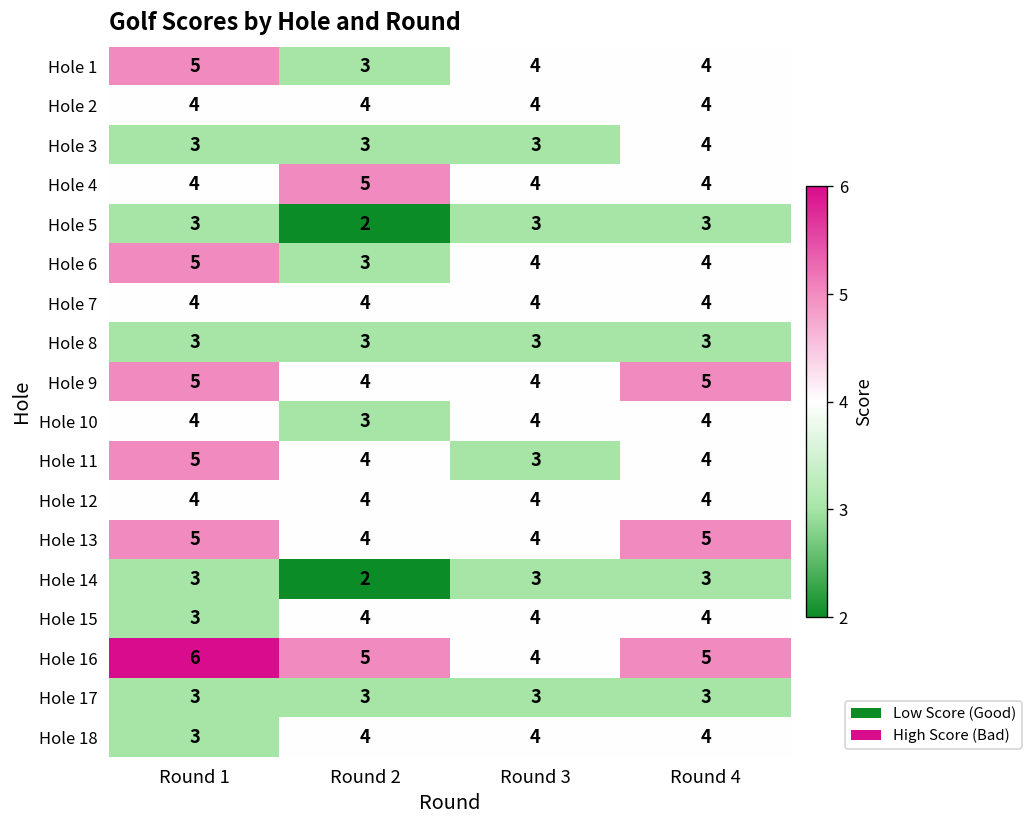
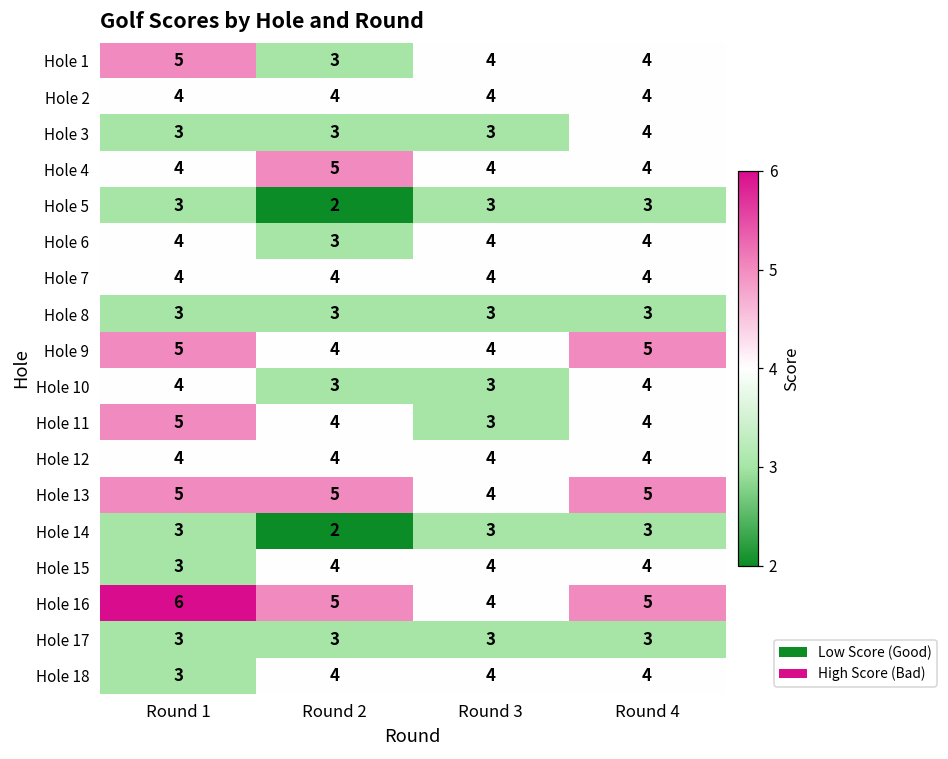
  {
    "Hole 1": {
      "Round 1": 5,
      "Round 2": 3,
      "Round 3": 4,
      "Round 4": 4
    },
    "Hole 2": {
      "Round 1": 4,
      "Round 2": 4,
      "Round 3": 4,
      "Round 4": 4
    },
    "Hole 3": {
      "Round 1": 3,
      "Round 2": 3,
      "Round 3": 3,
      "Round 4": 4
    },
    "Hole 4": {
      "Round 1": 4,
      "Round 2": 5,
      "Round 3": 4,
      "Round 4": 4
    },
    "Hole 5": {
      "Round 1": 3,
      "Round 2": 2,
      "Round 3": 3,
      "Round 4": 3
    },
    "Hole 6": {
-     "Round 1": 5,
+     "Round 1": 4,
      "Round 2": 3,
      "Round 3": 4,
      "Round 4": 4
    },
    "Hole 7": {
      "Round 1": 4,
      "Round 2": 4,
      "Round 3": 4,
      "Round 4": 4
    },
    "Hole 8": {
      "Round 1": 3,
      "Round 2": 3,
      "Round 3": 3,
      "Round 4": 3
    },
    "Hole 9": {
      "Round 1": 5,
      "Round 2": 4,
      "Round 3": 4,
      "Round 4": 5
    },
    "Hole 10": {
      "Round 1": 4,
      "Round 2": 3,
-     "Round 3": 4,
+     "Round 3": 3,
      "Round 4": 4
    },
    "Hole 11": {
      "Round 1": 5,
      "Round 2": 4,
      "Round 3": 3,
      "Round 4": 4
    },
    "Hole 12": {
      "Round 1": 4,
      "Round 2": 4,
      "Round 3": 4,
      "Round 4": 4
    },
    "Hole 13": {
      "Round 1": 5,
-     "Round 2": 4,
+     "Round 2": 5,
      "Round 3": 4,
      "Round 4": 5
    },
    "Hole 14": {
      "Round 1": 3,
      "Round 2": 2,
      "Round 3": 3,
      "Round 4": 3
    },
    "Hole 15": {
      "Round 1": 3,
      "Round 2": 4,
      "Round 3": 4,
      "Round 4": 4
    },
    "Hole 16": {
      "Round 1": 6,
      "Round 2": 5,
      "Round 3": 4,
      "Round 4": 5
    },
    "Hole 17": {
      "Round 1": 3,
      "Round 2": 3,
      "Round 3": 3,
      "Round 4": 3
    },
    "Hole 18": {
      "Round 1": 3,
      "Round 2": 4,
      "Round 3": 4,
      "Round 4": 4
    }
  }
